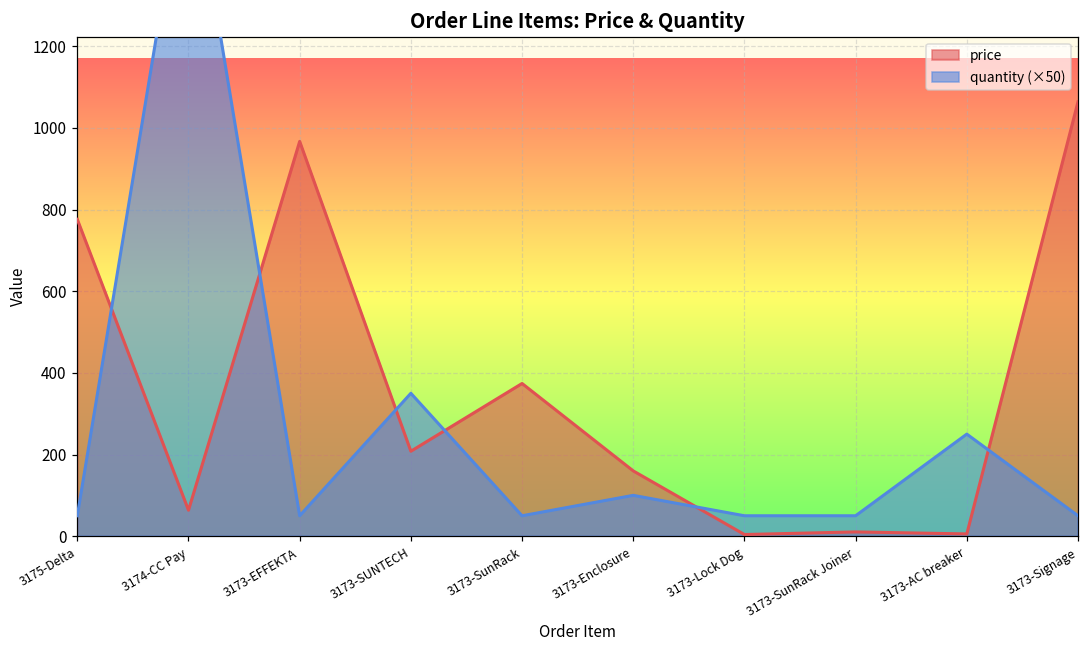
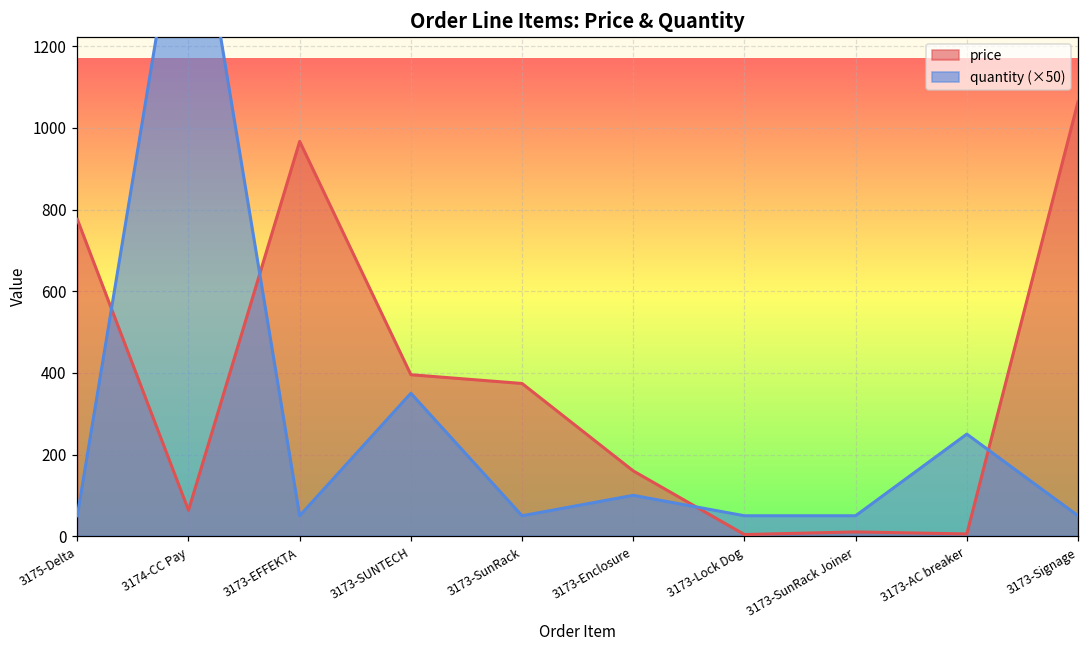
  {
    "price": {
      "3175-Delta": 780,
      "3174-CC Pay": 60,
      "3173-EFFEKTA": 970,
-     "3173-SUNTECH": 210,
+     "3173-SUNTECH": 400,
      "3173-SunRack": 370,
      "3173-Enclosure": 160,
      "3173-Lock Dog": 0,
      "3173-SunRack Joiner": 10,
      "3173-AC breaker": 10,
      "3173-Signage": 1060
    },
    "quantity (×50)": {
      "3175-Delta": 50,
      "3173-EFFEKTA": 50,
      "3173-SUNTECH": 350,
      "3173-SunRack": 50,
      "3173-Enclosure": 100,
      "3173-Lock Dog": 50,
      "3173-SunRack Joiner": 50,
      "3173-AC breaker": 250,
      "3173-Signage": 50
    }
  }
